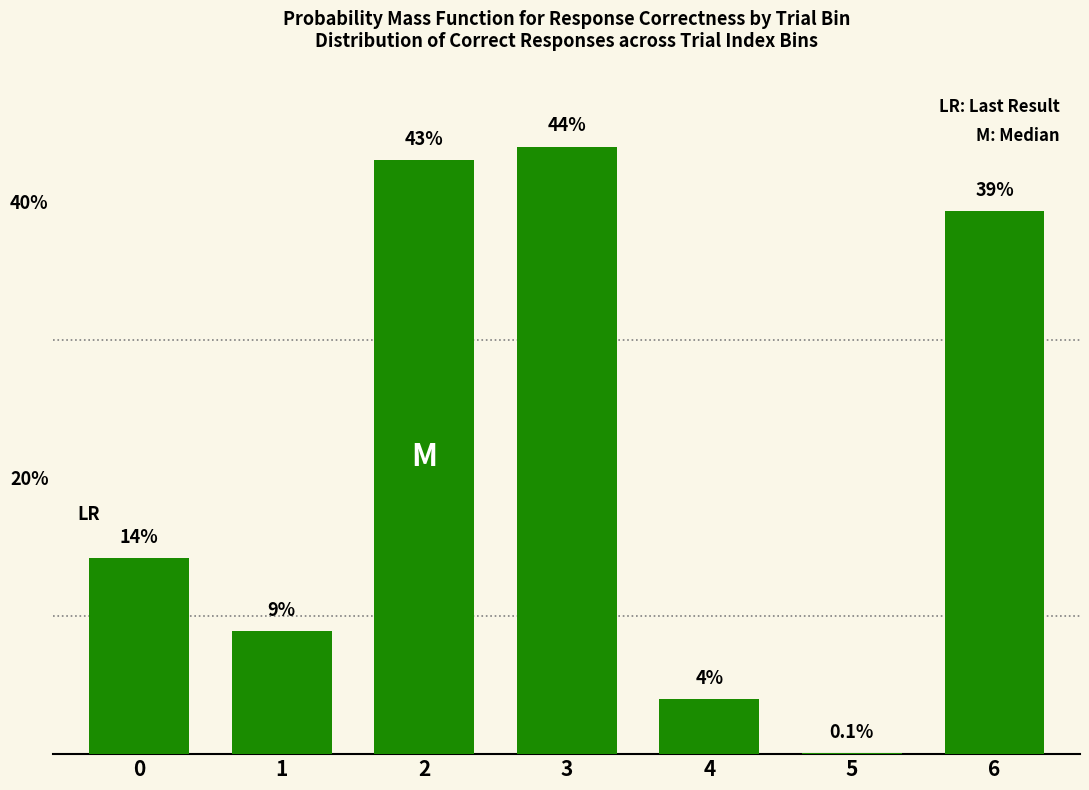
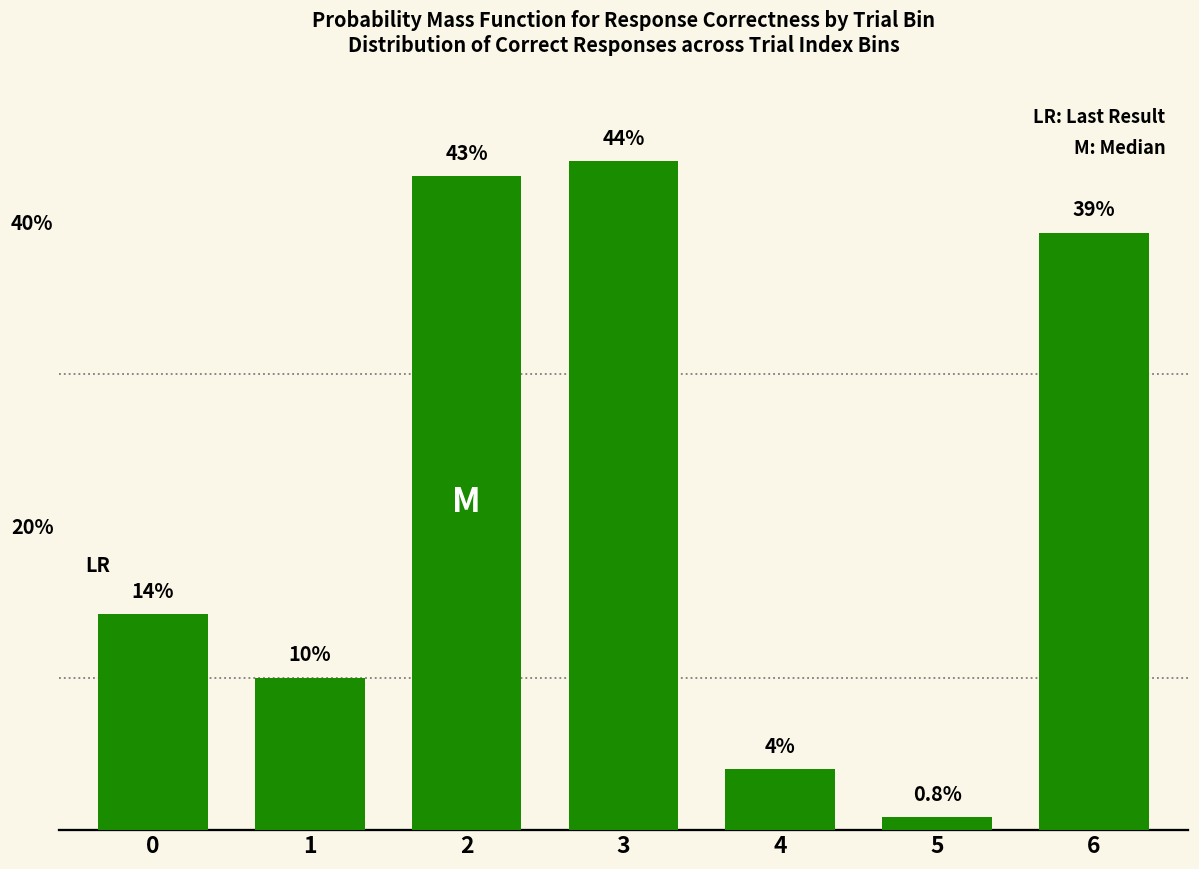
  {
    "0": "14%",
-   "1": "9%",
+   "1": "10%",
    "2": "43%",
    "3": "44%",
    "4": "4%",
-   "5": "0.1%",
+   "5": "0.8%",
    "6": "39%"
  }
